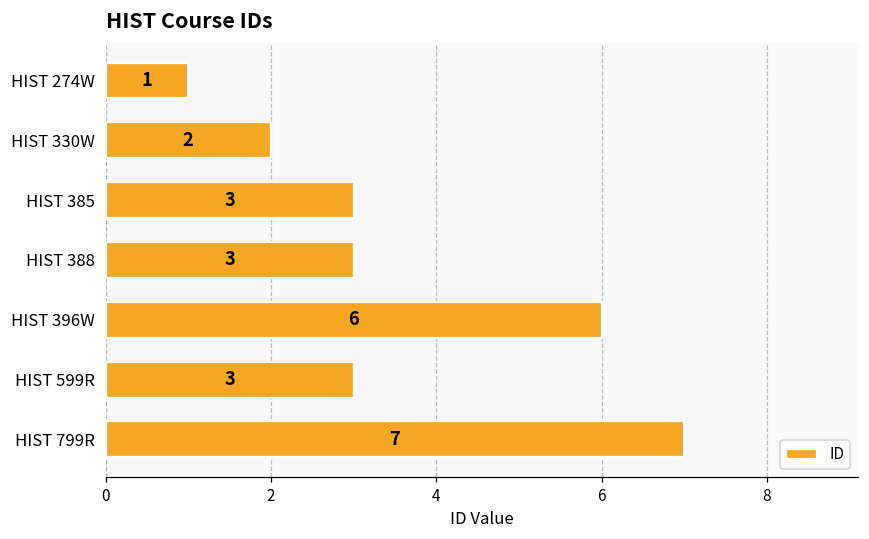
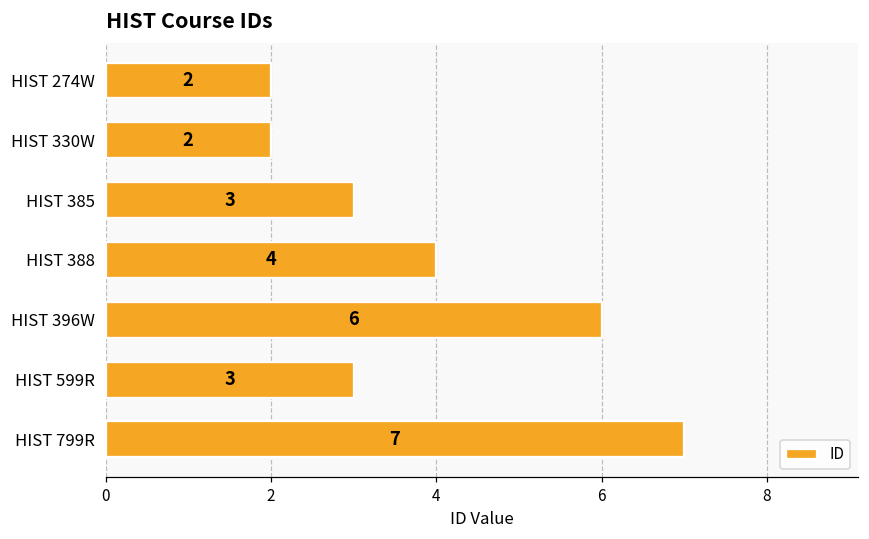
  {
-   "HIST 274W": 1,
+   "HIST 274W": 2,
    "HIST 330W": 2,
    "HIST 385": 3,
-   "HIST 388": 3,
+   "HIST 388": 4,
    "HIST 396W": 6,
    "HIST 599R": 3,
    "HIST 799R": 7
  }
